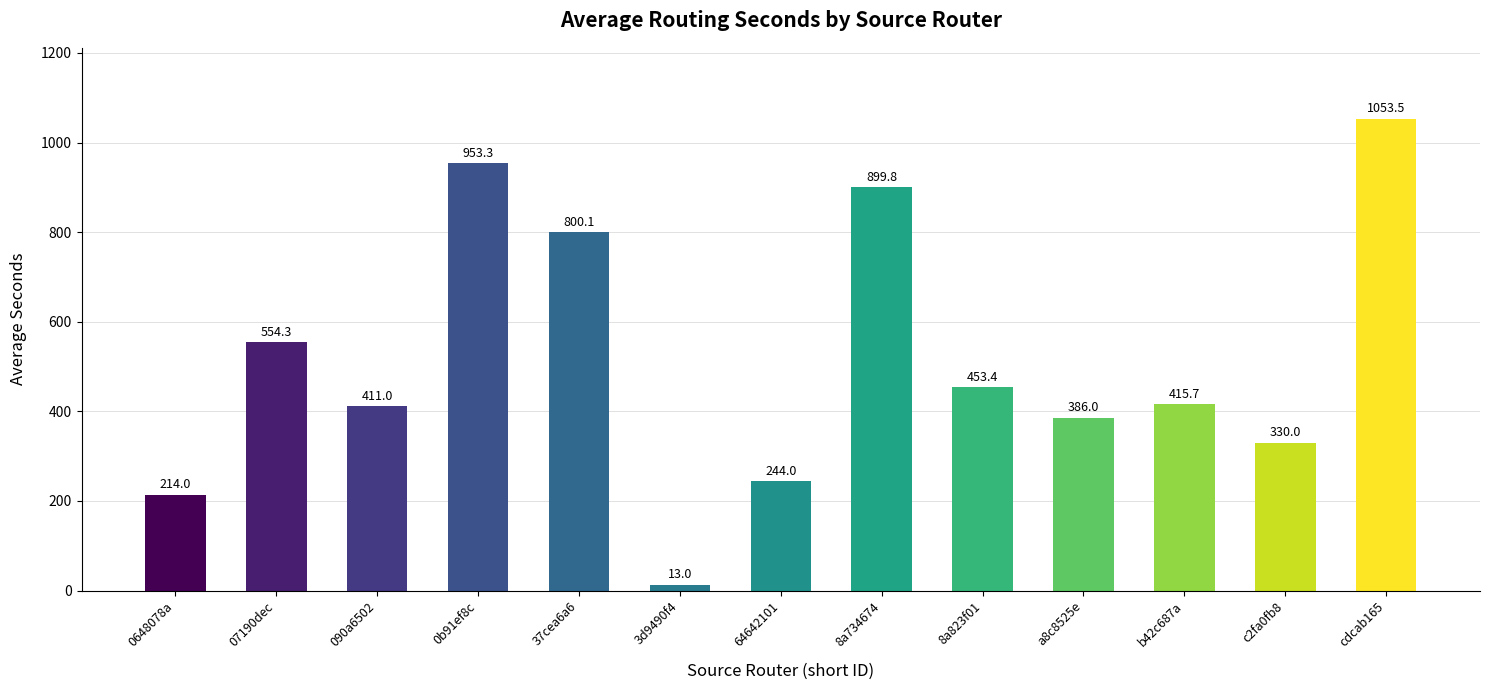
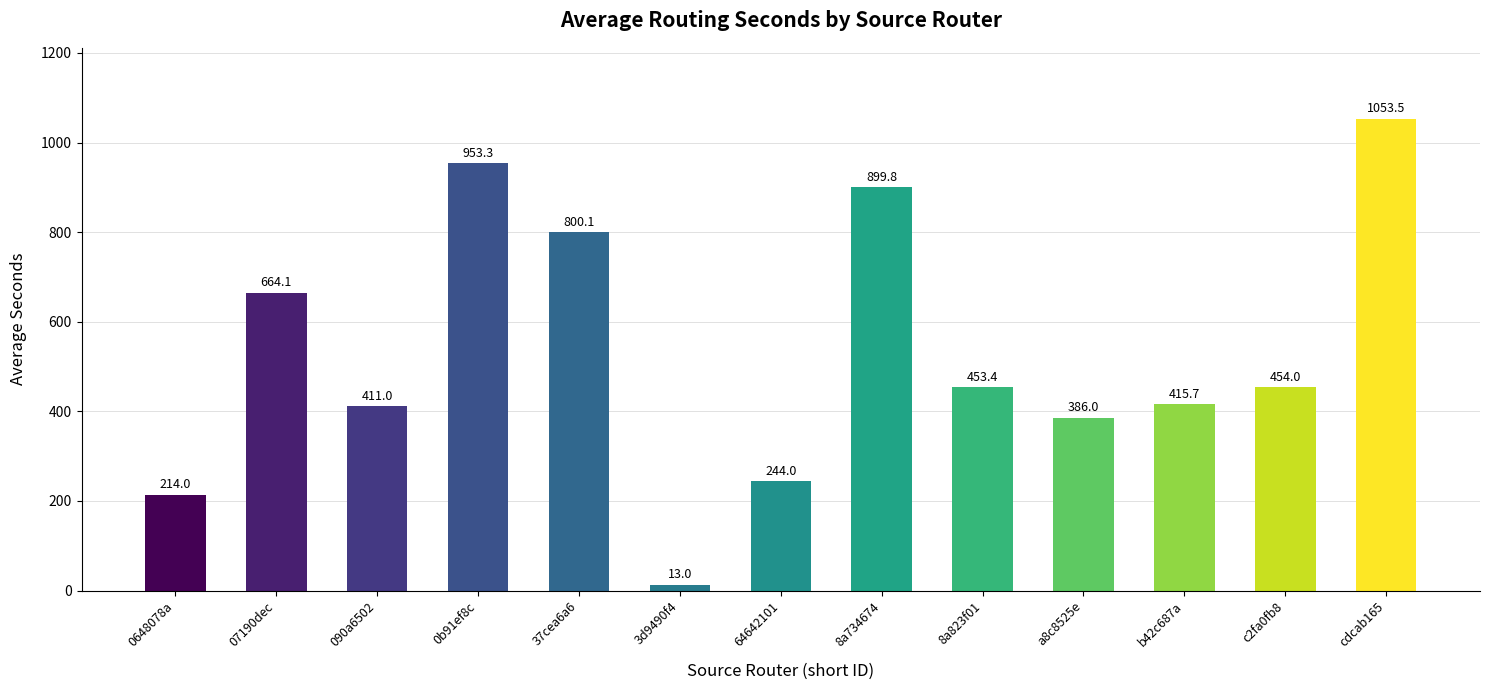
  {
    "0648078a": 214.0,
-   "07190dec": 554.3,
+   "07190dec": 664.1,
    "090a6502": 411.0,
    "0b91ef8c": 953.3,
    "37cea6a6": 800.1,
    "3d9490f4": 13.0,
    "64642101": 244.0,
    "8a734674": 899.8,
    "8a823f01": 453.4,
    "a8c8525e": 386.0,
    "b42c687a": 415.7,
-   "c2fa0fb8": 330.0,
+   "c2fa0fb8": 454.0,
    "cdcab165": 1053.5
  }
